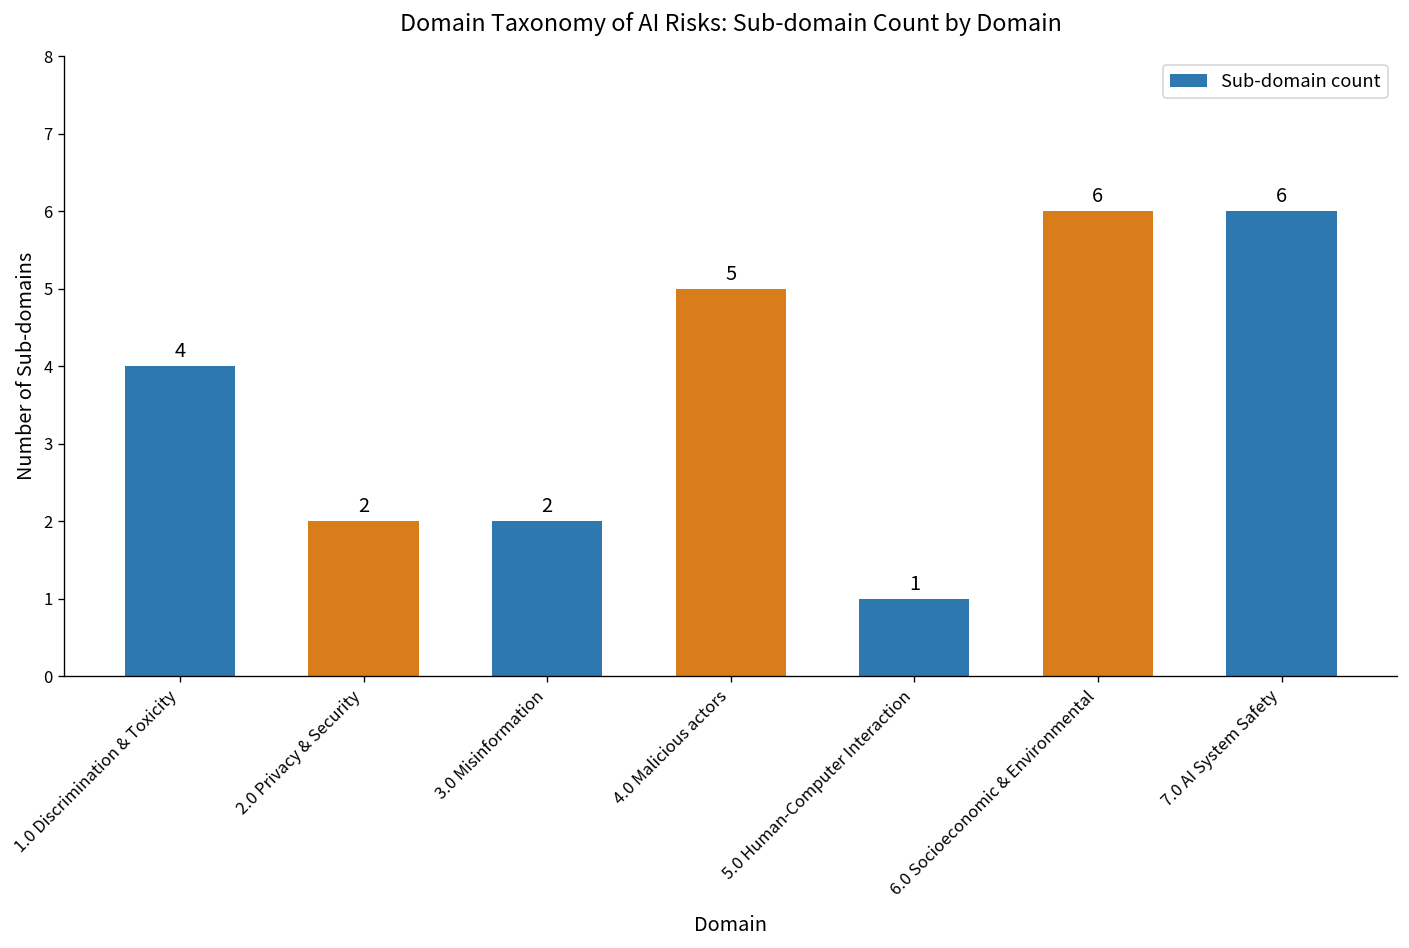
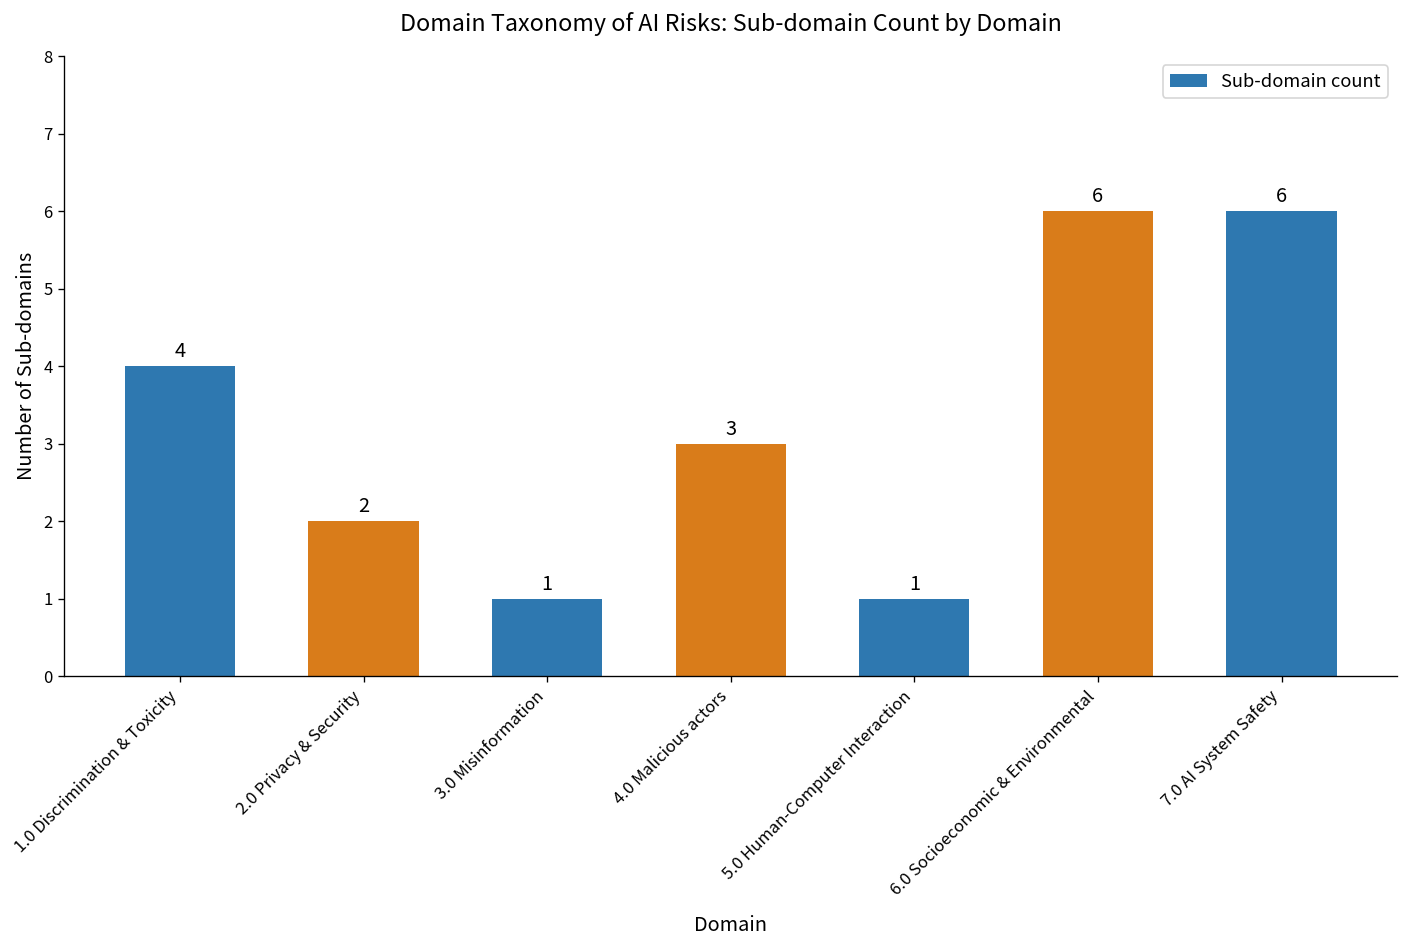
  {
    "1.0 Discrimination & Toxicity": 4,
    "2.0 Privacy & Security": 2,
-   "3.0 Misinformation": 2,
-   "4.0 Malicious actors": 5,
+   "3.0 Misinformation": 1,
+   "4.0 Malicious actors": 3,
    "5.0 Human-Computer Interaction": 1,
    "6.0 Socioeconomic & Environmental": 6,
    "7.0 AI System Safety": 6
  }
